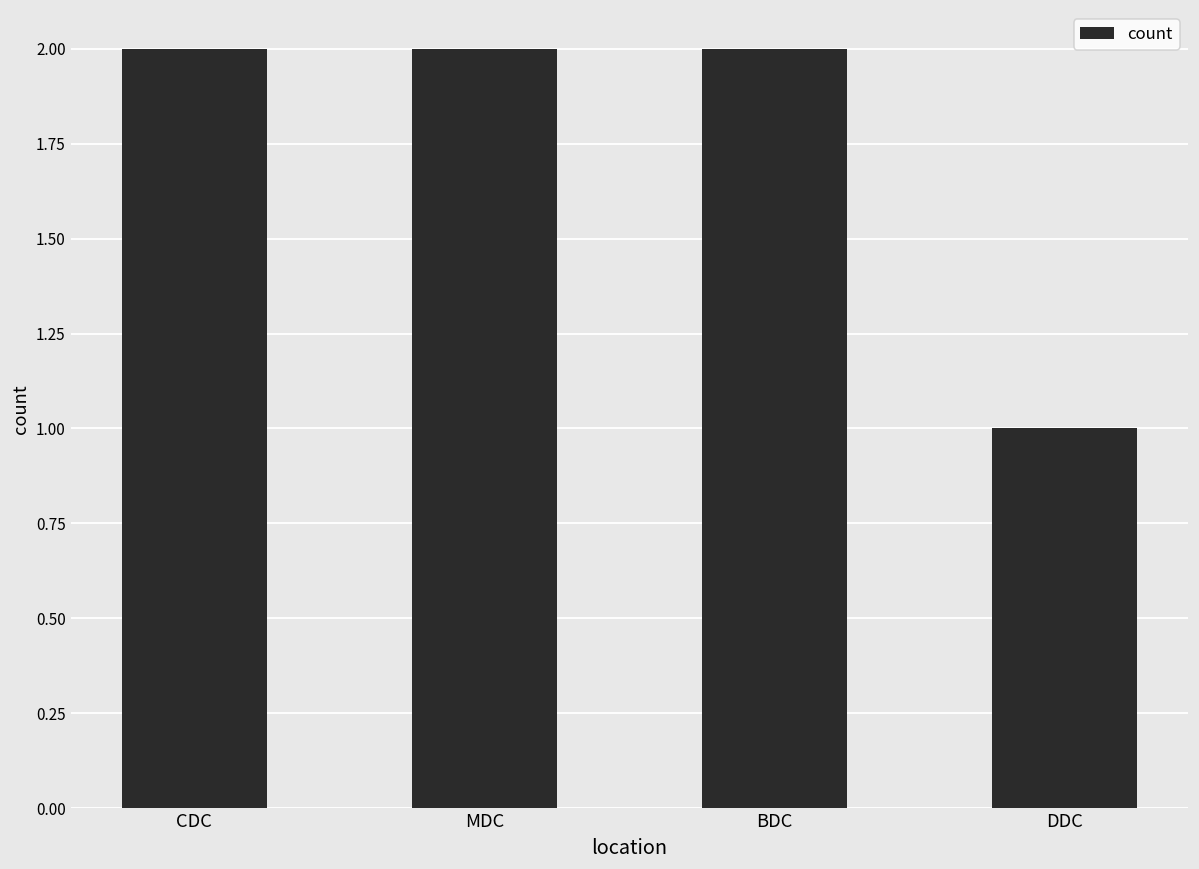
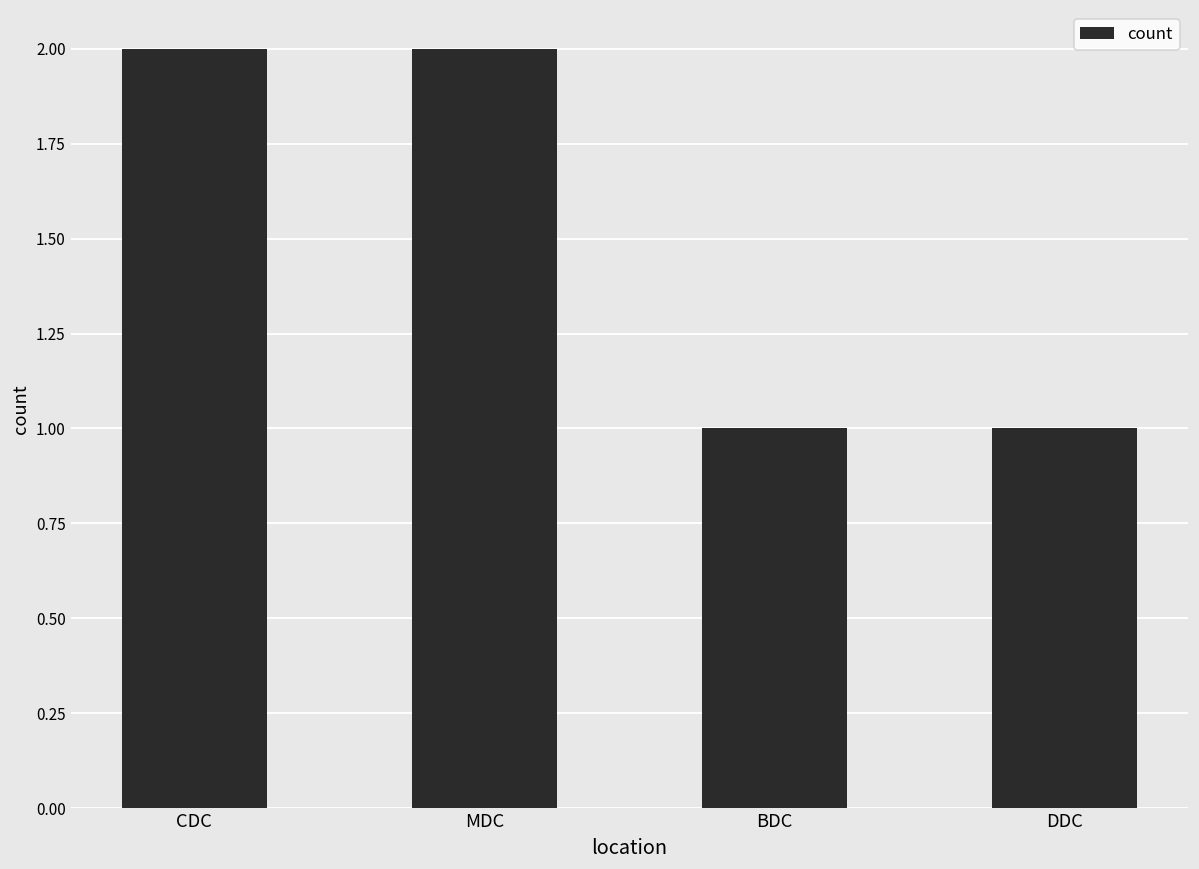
  {
    "CDC": 2,
    "MDC": 2,
-   "BDC": 2,
+   "BDC": 1,
    "DDC": 1
  }
